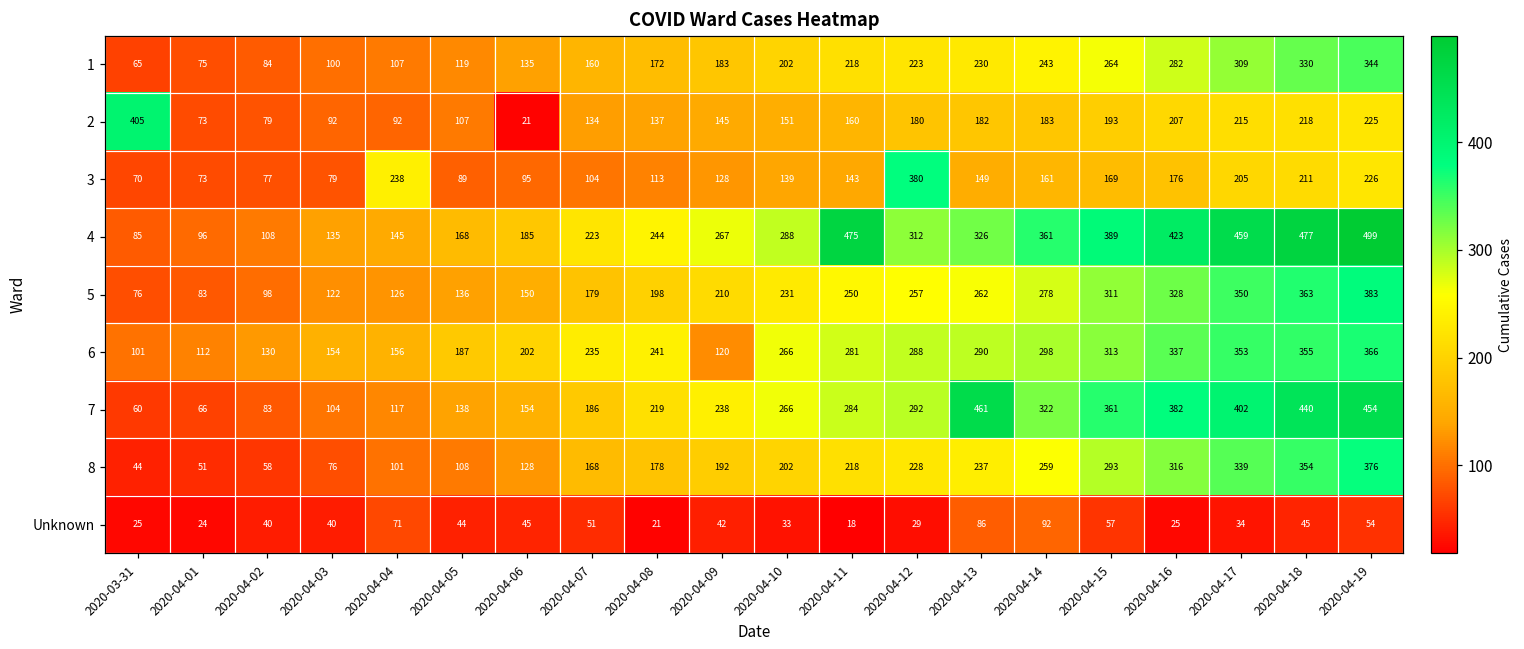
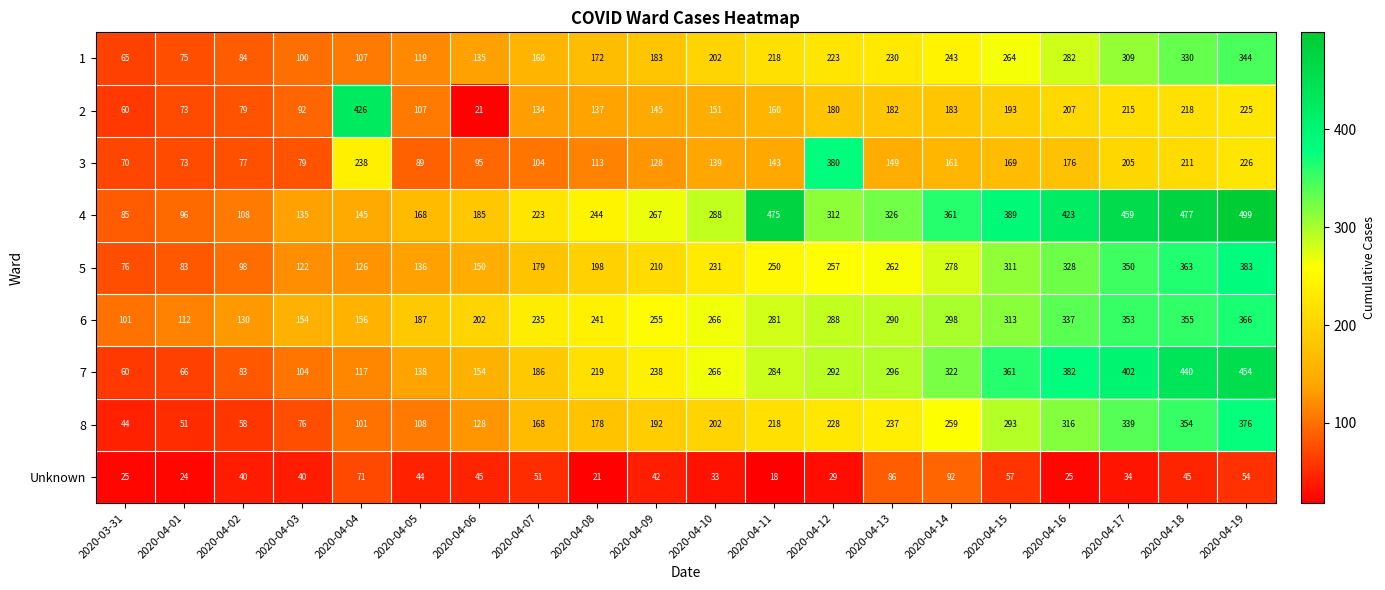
  {
    "1": {
      "2020-03-31": 65,
      "2020-04-01": 75,
      "2020-04-02": 84,
      "2020-04-03": 100,
      "2020-04-04": 107,
      "2020-04-05": 119,
      "2020-04-06": 135,
      "2020-04-07": 160,
      "2020-04-08": 172,
      "2020-04-09": 183,
      "2020-04-10": 202,
      "2020-04-11": 218,
      "2020-04-12": 223,
      "2020-04-13": 230,
      "2020-04-14": 243,
      "2020-04-15": 264,
      "2020-04-16": 282,
      "2020-04-17": 309,
      "2020-04-18": 330,
      "2020-04-19": 344
    },
    "2": {
-     "2020-03-31": 405,
+     "2020-03-31": 60,
      "2020-04-01": 73,
      "2020-04-02": 79,
      "2020-04-03": 92,
-     "2020-04-04": 92,
+     "2020-04-04": 426,
      "2020-04-05": 107,
      "2020-04-06": 21,
      "2020-04-07": 134,
      "2020-04-08": 137,
      "2020-04-09": 145,
      "2020-04-10": 151,
      "2020-04-11": 160,
      "2020-04-12": 180,
      "2020-04-13": 182,
      "2020-04-14": 183,
      "2020-04-15": 193,
      "2020-04-16": 207,
      "2020-04-17": 215,
      "2020-04-18": 218,
      "2020-04-19": 225
    },
    "3": {
      "2020-03-31": 70,
      "2020-04-01": 73,
      "2020-04-02": 77,
      "2020-04-03": 79,
      "2020-04-04": 238,
      "2020-04-05": 89,
      "2020-04-06": 95,
      "2020-04-07": 104,
      "2020-04-08": 113,
      "2020-04-09": 128,
      "2020-04-10": 139,
      "2020-04-11": 143,
      "2020-04-12": 380,
      "2020-04-13": 149,
      "2020-04-14": 161,
      "2020-04-15": 169,
      "2020-04-16": 176,
      "2020-04-17": 205,
      "2020-04-18": 211,
      "2020-04-19": 226
    },
    "4": {
      "2020-03-31": 85,
      "2020-04-01": 96,
      "2020-04-02": 108,
      "2020-04-03": 135,
      "2020-04-04": 145,
      "2020-04-05": 168,
      "2020-04-06": 185,
      "2020-04-07": 223,
      "2020-04-08": 244,
      "2020-04-09": 267,
      "2020-04-10": 288,
      "2020-04-11": 475,
      "2020-04-12": 312,
      "2020-04-13": 326,
      "2020-04-14": 361,
      "2020-04-15": 389,
      "2020-04-16": 423,
      "2020-04-17": 459,
      "2020-04-18": 477,
      "2020-04-19": 499
    },
    "5": {
      "2020-03-31": 76,
      "2020-04-01": 83,
      "2020-04-02": 98,
      "2020-04-03": 122,
      "2020-04-04": 126,
      "2020-04-05": 136,
      "2020-04-06": 150,
      "2020-04-07": 179,
      "2020-04-08": 198,
      "2020-04-09": 210,
      "2020-04-10": 231,
      "2020-04-11": 250,
      "2020-04-12": 257,
      "2020-04-13": 262,
      "2020-04-14": 278,
      "2020-04-15": 311,
      "2020-04-16": 328,
      "2020-04-17": 350,
      "2020-04-18": 363,
      "2020-04-19": 383
    },
    "6": {
      "2020-03-31": 101,
      "2020-04-01": 112,
      "2020-04-02": 130,
      "2020-04-03": 154,
      "2020-04-04": 156,
      "2020-04-05": 187,
      "2020-04-06": 202,
      "2020-04-07": 235,
      "2020-04-08": 241,
-     "2020-04-09": 120,
+     "2020-04-09": 255,
      "2020-04-10": 266,
      "2020-04-11": 281,
      "2020-04-12": 288,
      "2020-04-13": 290,
      "2020-04-14": 298,
      "2020-04-15": 313,
      "2020-04-16": 337,
      "2020-04-17": 353,
      "2020-04-18": 355,
      "2020-04-19": 366
    },
    "7": {
      "2020-03-31": 60,
      "2020-04-01": 66,
      "2020-04-02": 83,
      "2020-04-03": 104,
      "2020-04-04": 117,
      "2020-04-05": 138,
      "2020-04-06": 154,
      "2020-04-07": 186,
      "2020-04-08": 219,
      "2020-04-09": 238,
      "2020-04-10": 266,
      "2020-04-11": 284,
      "2020-04-12": 292,
-     "2020-04-13": 461,
+     "2020-04-13": 296,
      "2020-04-14": 322,
      "2020-04-15": 361,
      "2020-04-16": 382,
      "2020-04-17": 402,
      "2020-04-18": 440,
      "2020-04-19": 454
    },
    "8": {
      "2020-03-31": 44,
      "2020-04-01": 51,
      "2020-04-02": 58,
      "2020-04-03": 76,
      "2020-04-04": 101,
      "2020-04-05": 108,
      "2020-04-06": 128,
      "2020-04-07": 168,
      "2020-04-08": 178,
      "2020-04-09": 192,
      "2020-04-10": 202,
      "2020-04-11": 218,
      "2020-04-12": 228,
      "2020-04-13": 237,
      "2020-04-14": 259,
      "2020-04-15": 293,
      "2020-04-16": 316,
      "2020-04-17": 339,
      "2020-04-18": 354,
      "2020-04-19": 376
    },
    "Unknown": {
      "2020-03-31": 25,
      "2020-04-01": 24,
      "2020-04-02": 40,
      "2020-04-03": 40,
      "2020-04-04": 71,
      "2020-04-05": 44,
      "2020-04-06": 45,
      "2020-04-07": 51,
      "2020-04-08": 21,
      "2020-04-09": 42,
      "2020-04-10": 33,
      "2020-04-11": 18,
      "2020-04-12": 29,
      "2020-04-13": 86,
      "2020-04-14": 92,
      "2020-04-15": 57,
      "2020-04-16": 25,
      "2020-04-17": 34,
      "2020-04-18": 45,
      "2020-04-19": 54
    }
  }
